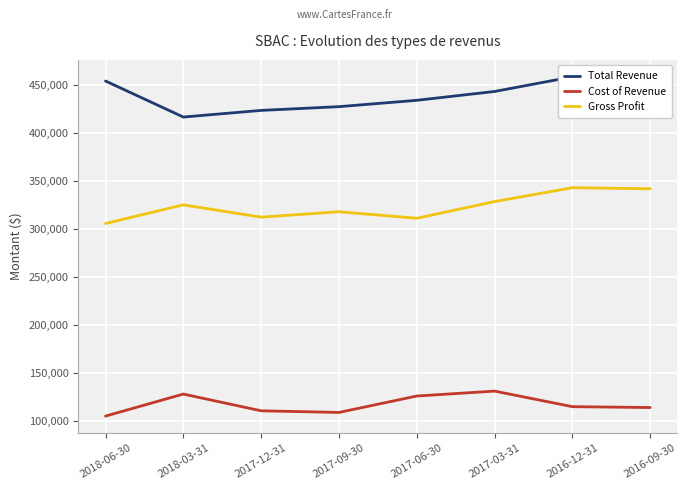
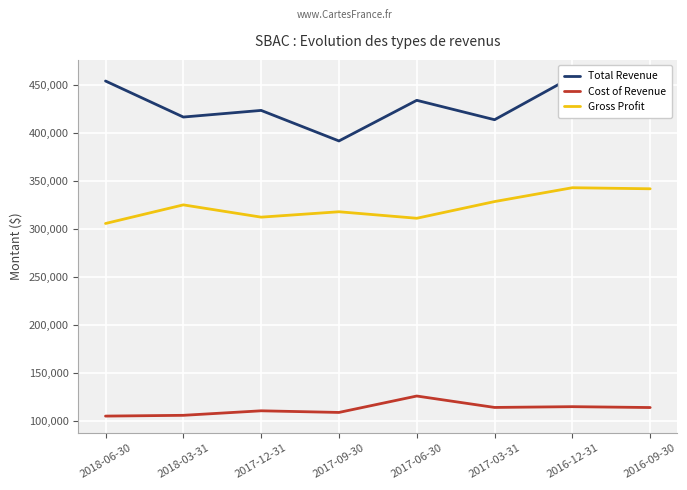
  {
    "Total Revenue": {
      "2018-06-30": "450,000",
      "2018-03-31": "420,000",
      "2017-12-31": "420,000",
-     "2017-09-30": "430,000",
+     "2017-09-30": "390,000",
      "2017-06-30": "430,000",
-     "2017-03-31": "440,000"
+     "2017-03-31": "410,000"
    },
    "Cost of Revenue": {
      "2018-06-30": "110,000",
-     "2018-03-31": "130,000",
+     "2018-03-31": "110,000",
      "2017-12-31": "110,000",
      "2017-09-30": "110,000",
      "2017-06-30": "130,000",
-     "2017-03-31": "130,000",
+     "2017-03-31": "110,000",
      "2016-12-31": "120,000",
      "2016-09-30": "110,000"
    },
    "Gross Profit": {
      "2018-06-30": "310,000",
      "2018-03-31": "330,000",
      "2017-12-31": "310,000",
      "2017-09-30": "320,000",
      "2017-06-30": "310,000",
      "2017-03-31": "330,000",
      "2016-12-31": "340,000",
      "2016-09-30": "340,000"
    }
  }
